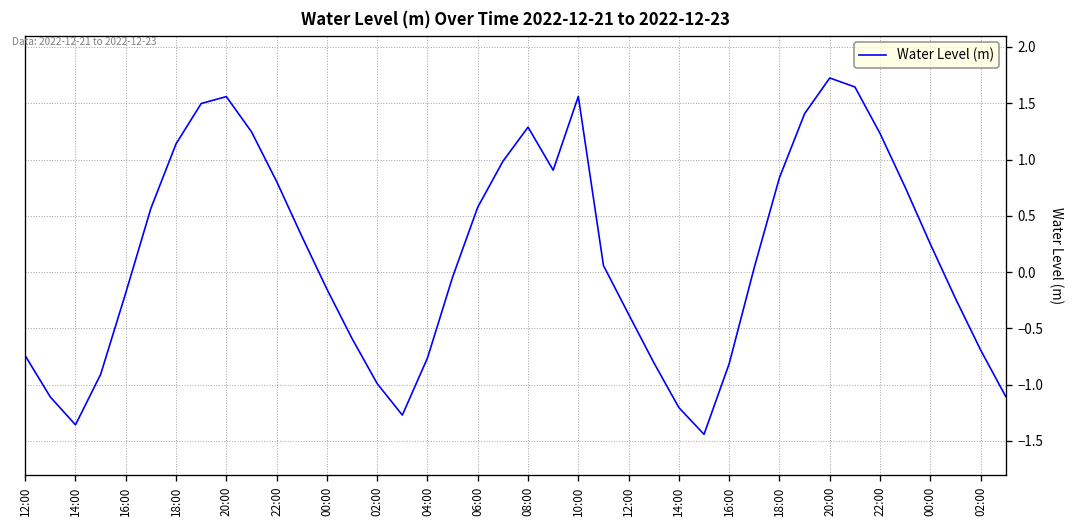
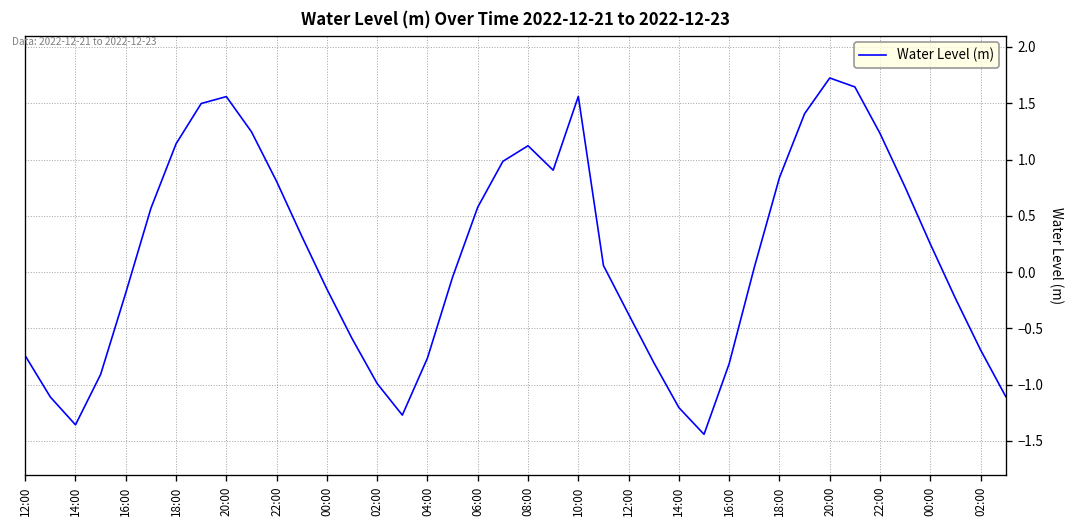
  {
    "04:00": -0.8,
    "06:00": 0.6,
-   "08:00": 1.3,
+   "08:00": 1.1,
    "10:00": 1.6
  }
